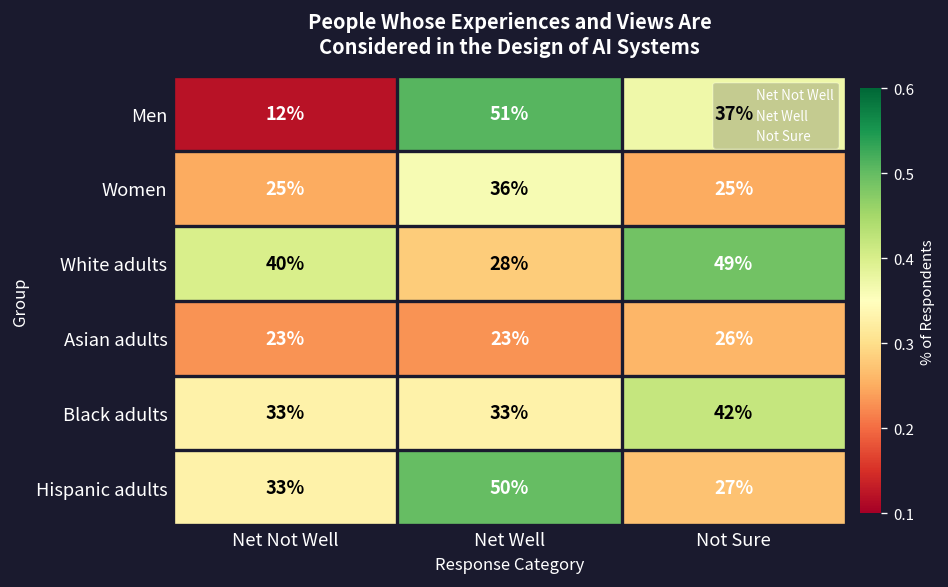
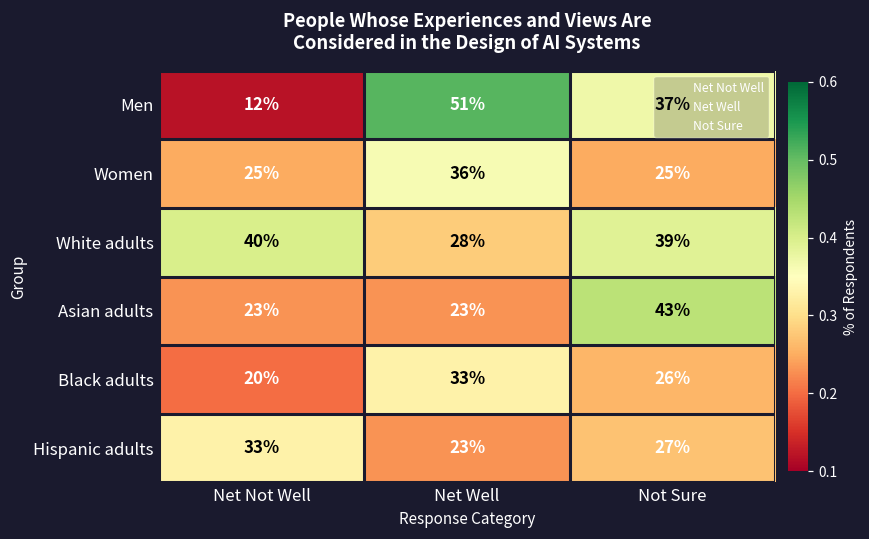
  {
    "Men": {
      "Net Not Well": "12%",
      "Net Well": "51%"
    },
    "Women": {
      "Net Not Well": "25%",
      "Net Well": "36%",
      "Not Sure": "25%"
    },
    "White adults": {
      "Net Not Well": "40%",
      "Net Well": "28%",
-     "Not Sure": "49%"
+     "Not Sure": "39%"
    },
    "Asian adults": {
      "Net Not Well": "23%",
      "Net Well": "23%",
-     "Not Sure": "26%"
+     "Not Sure": "43%"
    },
    "Black adults": {
-     "Net Not Well": "33%",
+     "Net Not Well": "20%",
      "Net Well": "33%",
-     "Not Sure": "42%"
+     "Not Sure": "26%"
    },
    "Hispanic adults": {
      "Net Not Well": "33%",
-     "Net Well": "50%",
+     "Net Well": "23%",
      "Not Sure": "27%"
    }
  }
